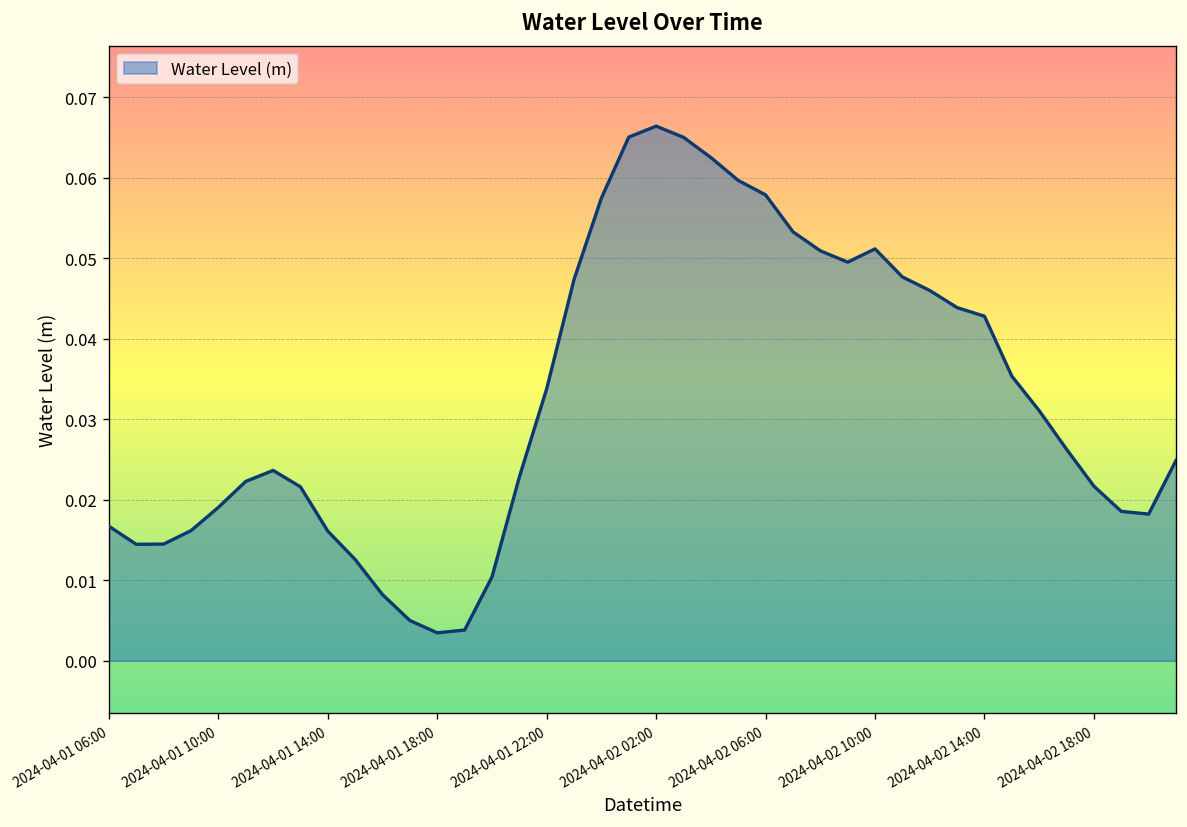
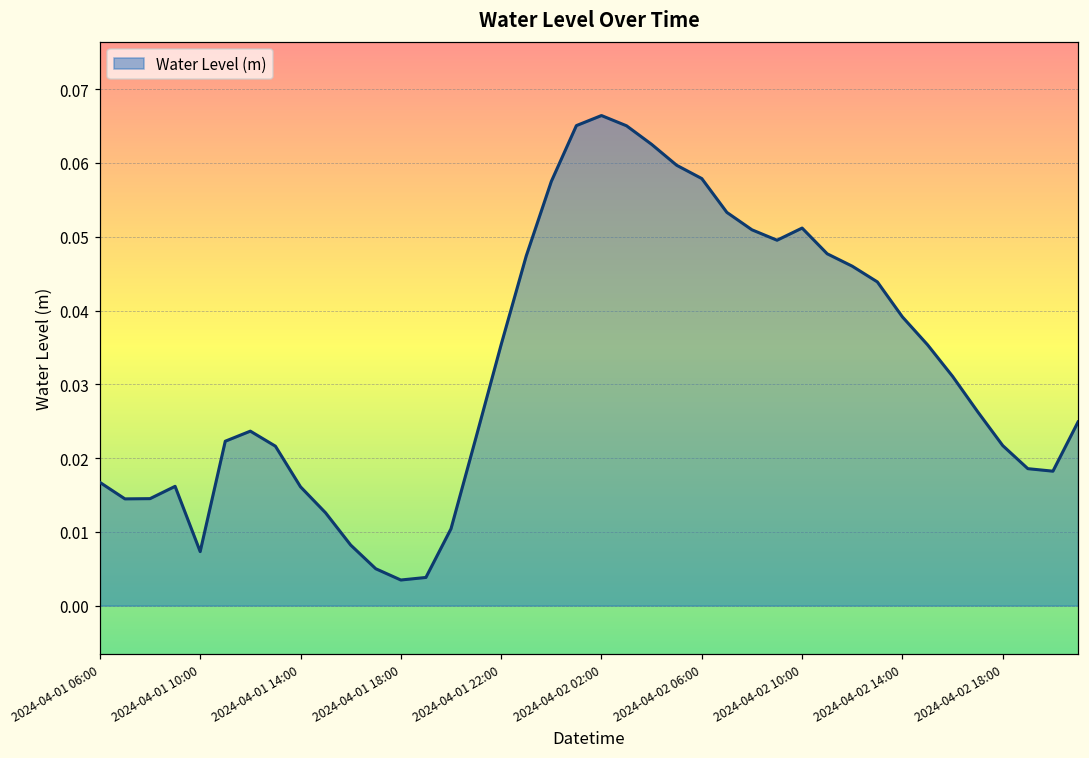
  {
    "2024-04-01 06:00": 0.017,
-   "2024-04-01 10:00": 0.019,
+   "2024-04-01 10:00": 0.007,
    "2024-04-01 14:00": 0.016,
    "2024-04-01 18:00": 0.003,
-   "2024-04-01 22:00": 0.034,
+   "2024-04-01 22:00": 0.035,
    "2024-04-02 02:00": 0.066,
    "2024-04-02 06:00": 0.058,
    "2024-04-02 10:00": 0.051,
-   "2024-04-02 14:00": 0.043,
+   "2024-04-02 14:00": 0.039,
    "2024-04-02 18:00": 0.022
  }
